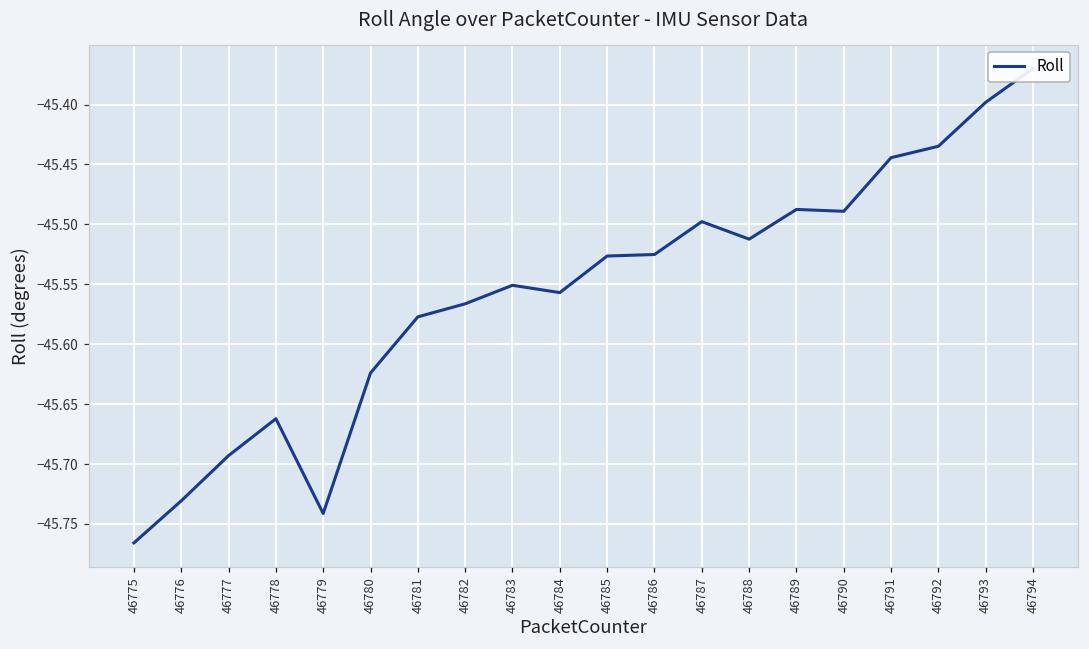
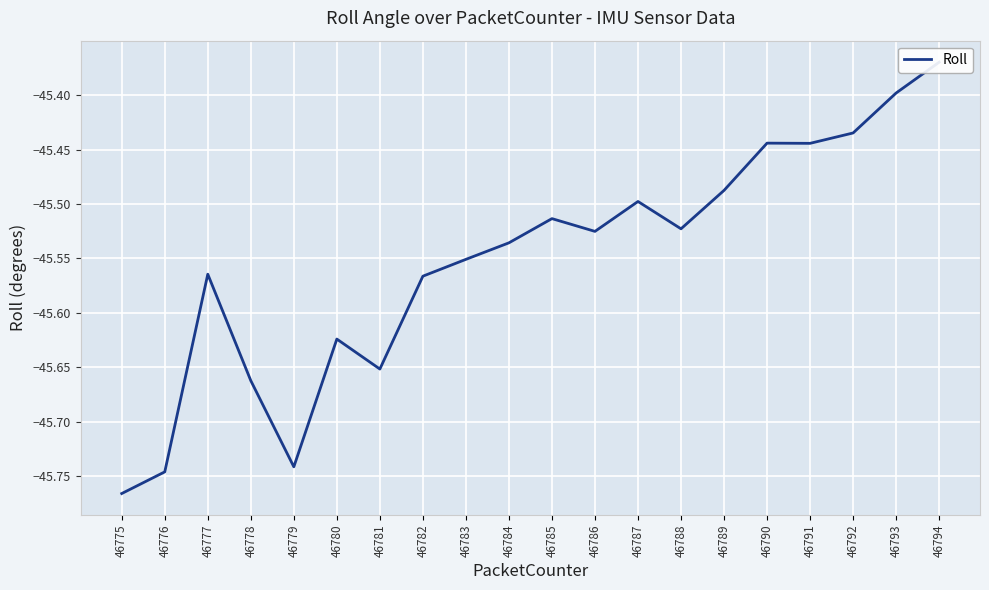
  {
    "46775": -45.766,
-   "46776": -45.731,
-   "46777": -45.693,
+   "46776": -45.746,
+   "46777": -45.564,
    "46778": -45.662,
    "46779": -45.741,
    "46780": -45.624,
-   "46781": -45.577,
+   "46781": -45.652,
    "46782": -45.566,
    "46783": -45.551,
-   "46784": -45.557,
-   "46785": -45.526,
+   "46784": -45.536,
+   "46785": -45.513,
    "46786": -45.525,
    "46787": -45.498,
-   "46788": -45.512,
+   "46788": -45.523,
    "46789": -45.488,
-   "46790": -45.489,
+   "46790": -45.444,
    "46791": -45.444,
    "46792": -45.435,
    "46793": -45.398
  }
